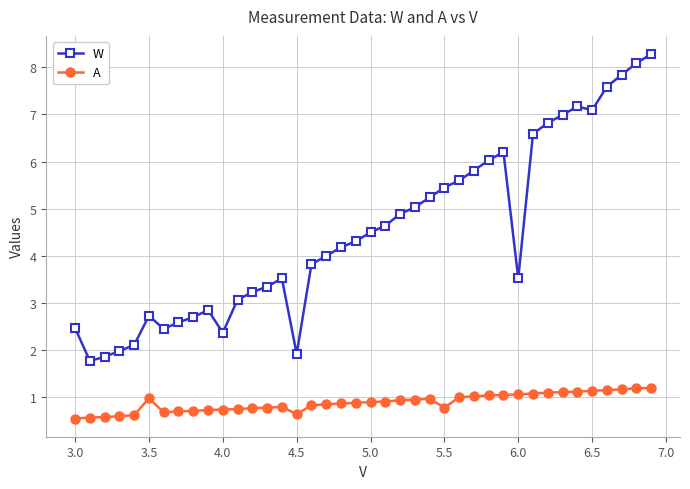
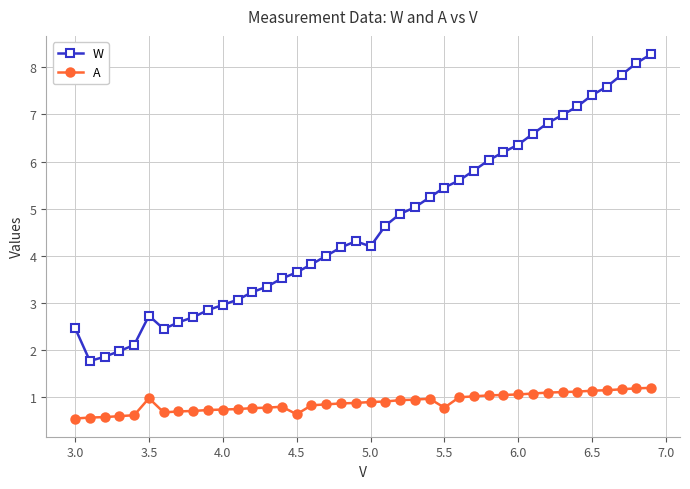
  {
    "W": {
      "3.0": 2.5,
      "3.5": 2.7,
-     "4.0": 2.4,
-     "4.5": 1.9,
-     "5.0": 4.5,
+     "4.0": 3.0,
+     "4.5": 3.7,
+     "5.0": 4.2,
      "5.5": 5.5,
-     "6.0": 3.5,
-     "6.5": 7.1
+     "6.0": 6.4,
+     "6.5": 7.4
    },
    "A": {
      "3.0": 0.6,
      "3.5": 1.0,
      "4.0": 0.7,
      "4.5": 0.6,
      "5.0": 0.9,
      "5.5": 0.8,
      "6.0": 1.1,
      "6.5": 1.1
    }
  }
